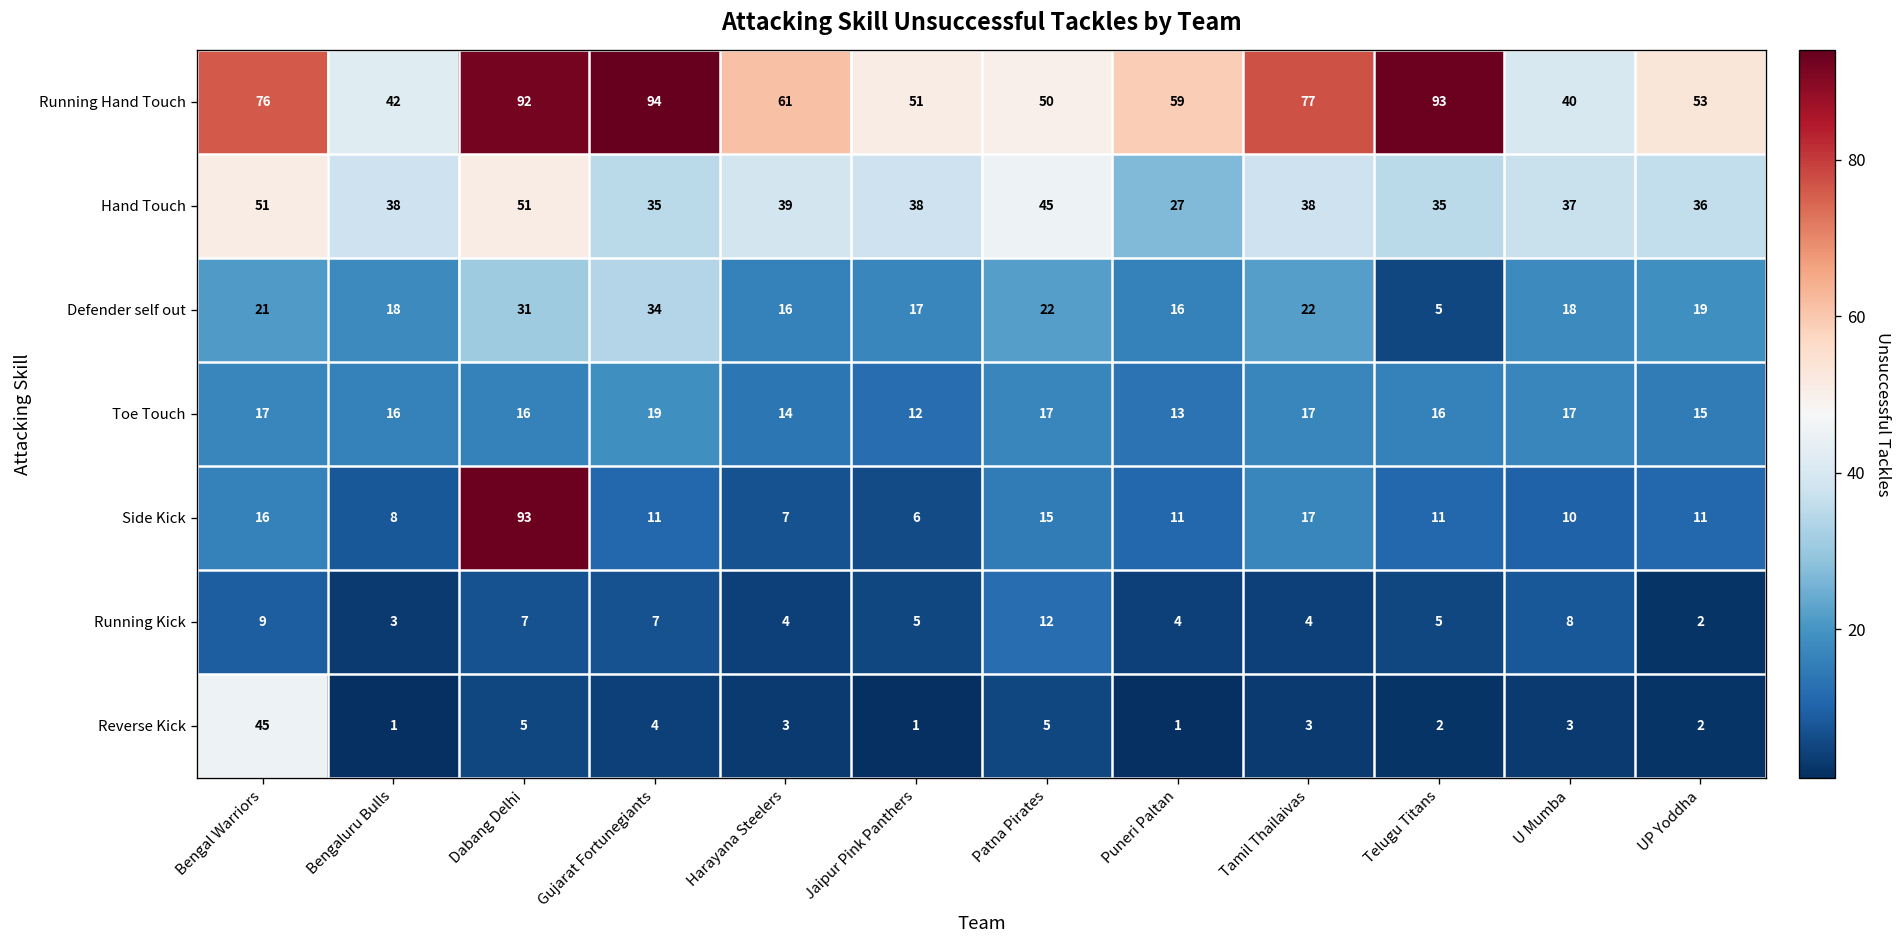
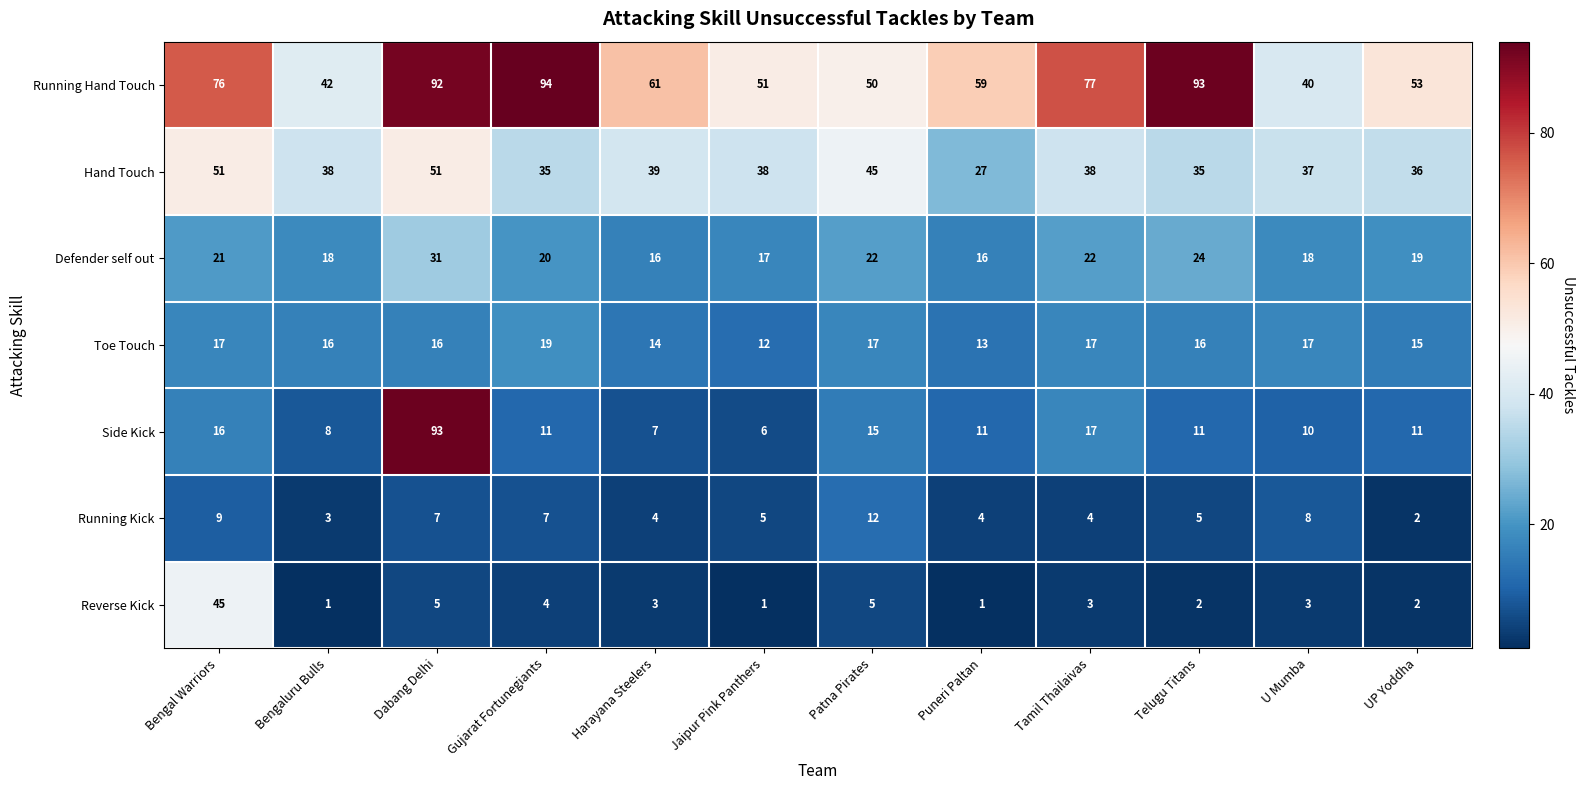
  {
    "Running Hand Touch": {
      "Bengal Warriors": 76,
      "Bengaluru Bulls": 42,
      "Dabang Delhi": 92,
      "Gujarat Fortunegiants": 94,
      "Harayana Steelers": 61,
      "Jaipur Pink Panthers": 51,
      "Patna Pirates": 50,
      "Puneri Paltan": 59,
      "Tamil Thailaivas": 77,
      "Telugu Titans": 93,
      "U Mumba": 40,
      "UP Yoddha": 53
    },
    "Hand Touch": {
      "Bengal Warriors": 51,
      "Bengaluru Bulls": 38,
      "Dabang Delhi": 51,
      "Gujarat Fortunegiants": 35,
      "Harayana Steelers": 39,
      "Jaipur Pink Panthers": 38,
      "Patna Pirates": 45,
      "Puneri Paltan": 27,
      "Tamil Thailaivas": 38,
      "Telugu Titans": 35,
      "U Mumba": 37,
      "UP Yoddha": 36
    },
    "Defender self out": {
      "Bengal Warriors": 21,
      "Bengaluru Bulls": 18,
      "Dabang Delhi": 31,
-     "Gujarat Fortunegiants": 34,
+     "Gujarat Fortunegiants": 20,
      "Harayana Steelers": 16,
      "Jaipur Pink Panthers": 17,
      "Patna Pirates": 22,
      "Puneri Paltan": 16,
      "Tamil Thailaivas": 22,
-     "Telugu Titans": 5,
+     "Telugu Titans": 24,
      "U Mumba": 18,
      "UP Yoddha": 19
    },
    "Toe Touch": {
      "Bengal Warriors": 17,
      "Bengaluru Bulls": 16,
      "Dabang Delhi": 16,
      "Gujarat Fortunegiants": 19,
      "Harayana Steelers": 14,
      "Jaipur Pink Panthers": 12,
      "Patna Pirates": 17,
      "Puneri Paltan": 13,
      "Tamil Thailaivas": 17,
      "Telugu Titans": 16,
      "U Mumba": 17,
      "UP Yoddha": 15
    },
    "Side Kick": {
      "Bengal Warriors": 16,
      "Bengaluru Bulls": 8,
      "Dabang Delhi": 93,
      "Gujarat Fortunegiants": 11,
      "Harayana Steelers": 7,
      "Jaipur Pink Panthers": 6,
      "Patna Pirates": 15,
      "Puneri Paltan": 11,
      "Tamil Thailaivas": 17,
      "Telugu Titans": 11,
      "U Mumba": 10,
      "UP Yoddha": 11
    },
    "Running Kick": {
      "Bengal Warriors": 9,
      "Bengaluru Bulls": 3,
      "Dabang Delhi": 7,
      "Gujarat Fortunegiants": 7,
      "Harayana Steelers": 4,
      "Jaipur Pink Panthers": 5,
      "Patna Pirates": 12,
      "Puneri Paltan": 4,
      "Tamil Thailaivas": 4,
      "Telugu Titans": 5,
      "U Mumba": 8,
      "UP Yoddha": 2
    },
    "Reverse Kick": {
      "Bengal Warriors": 45,
      "Bengaluru Bulls": 1,
      "Dabang Delhi": 5,
      "Gujarat Fortunegiants": 4,
      "Harayana Steelers": 3,
      "Jaipur Pink Panthers": 1,
      "Patna Pirates": 5,
      "Puneri Paltan": 1,
      "Tamil Thailaivas": 3,
      "Telugu Titans": 2,
      "U Mumba": 3,
      "UP Yoddha": 2
    }
  }
